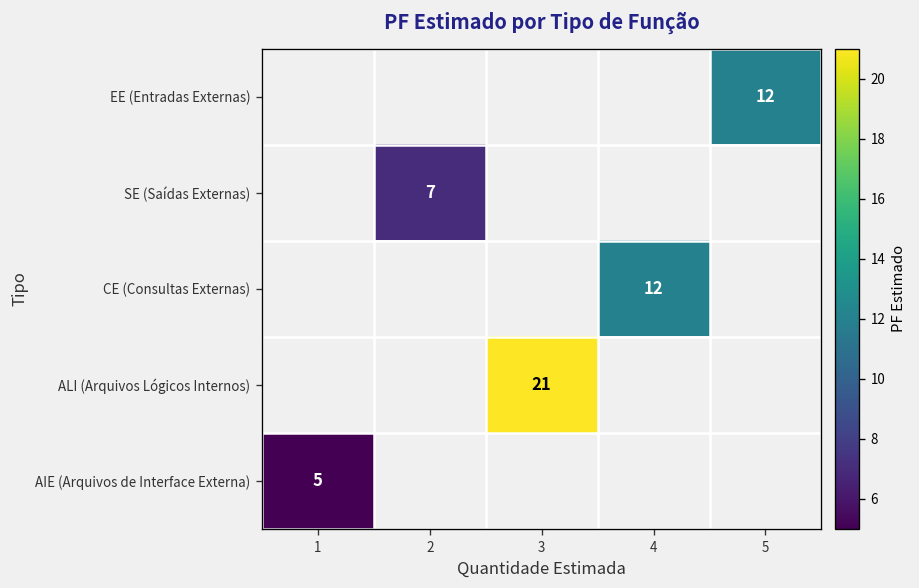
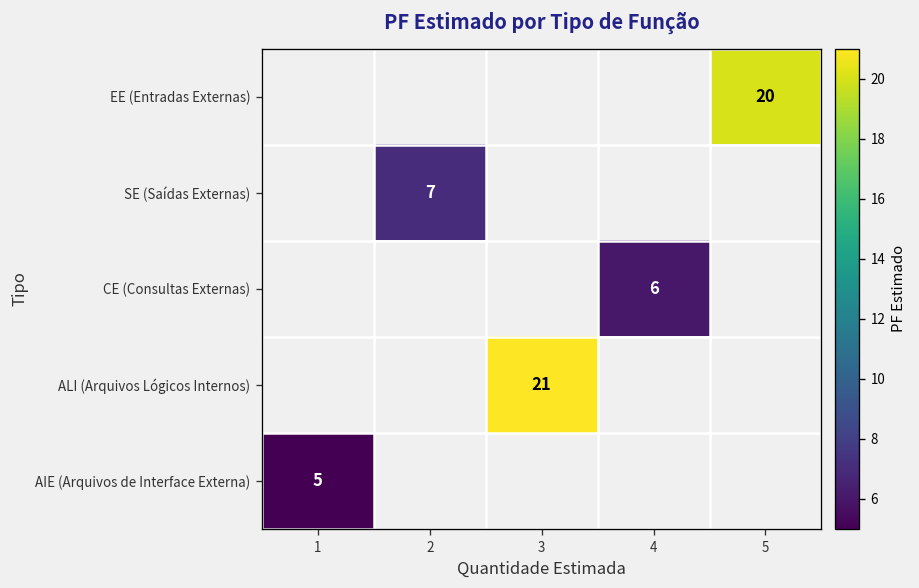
  {
    "EE (Entradas Externas)": {
-     "5": 12
+     "5": 20
    },
    "SE (Saídas Externas)": {
      "2": 7
    },
    "CE (Consultas Externas)": {
-     "4": 12
+     "4": 6
    },
    "ALI (Arquivos Lógicos Internos)": {
      "3": 21
    },
    "AIE (Arquivos de Interface Externa)": {
      "1": 5
    }
  }
